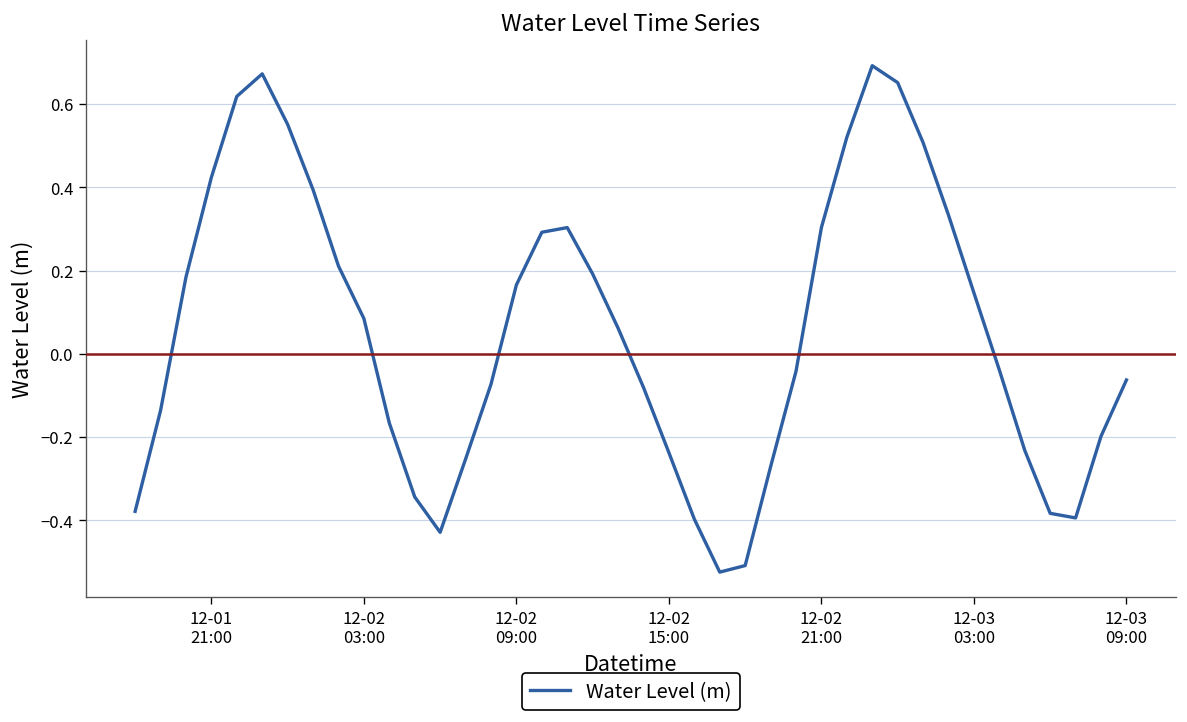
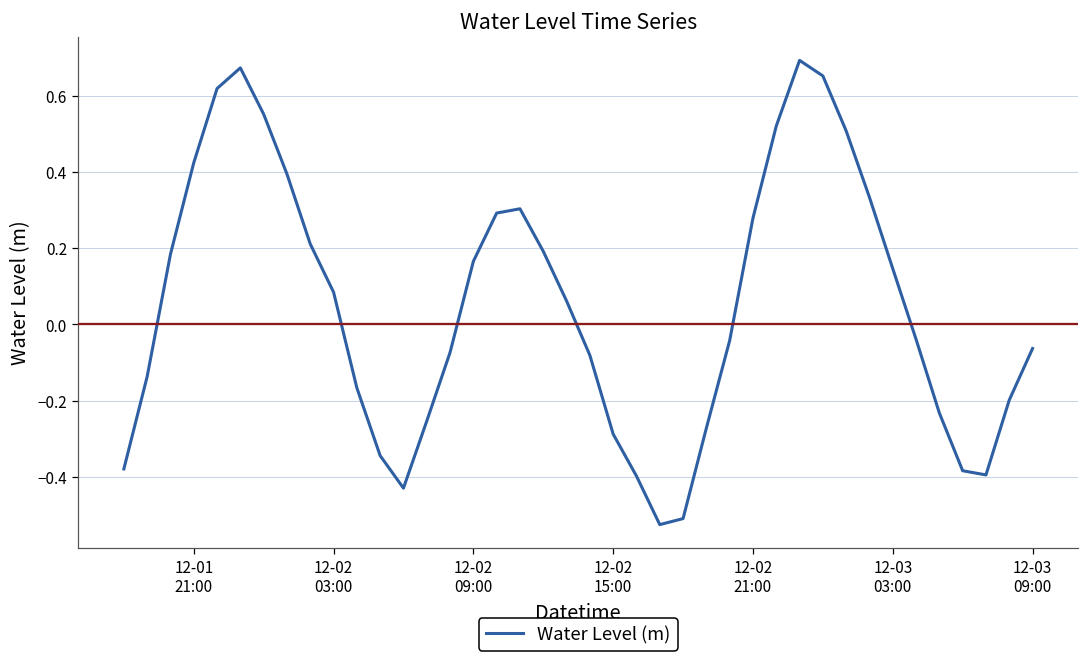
  {
    "12-01 21:00": 0.42,
    "12-02 03:00": 0.08,
    "12-02 09:00": 0.17,
-   "12-02 15:00": -0.24,
-   "12-02 21:00": 0.30,
+   "12-02 15:00": -0.29,
+   "12-02 21:00": 0.28,
    "12-03 03:00": 0.15,
    "12-03 09:00": -0.06
  }
